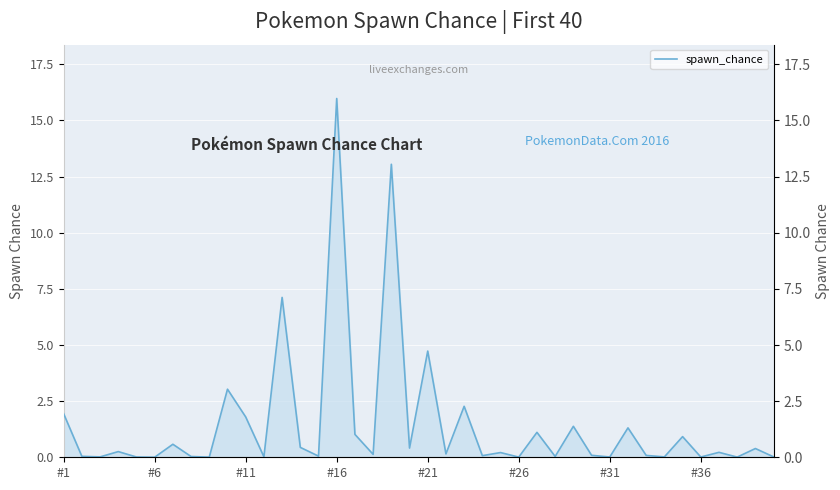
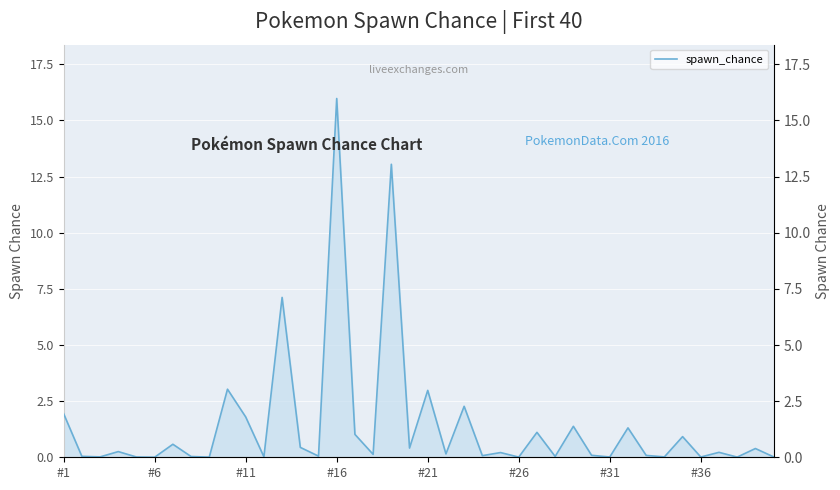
  {
    "#1": 1.9,
    "#6": 0.0,
    "#11": 1.8,
    "#16": 16.0,
-   "#21": 4.7,
+   "#21": 3.0,
    "#26": 0.0,
    "#31": 0.0,
    "#36": 0.0
  }
